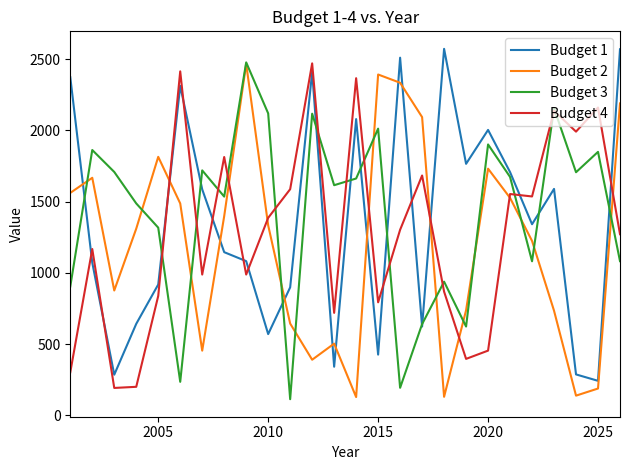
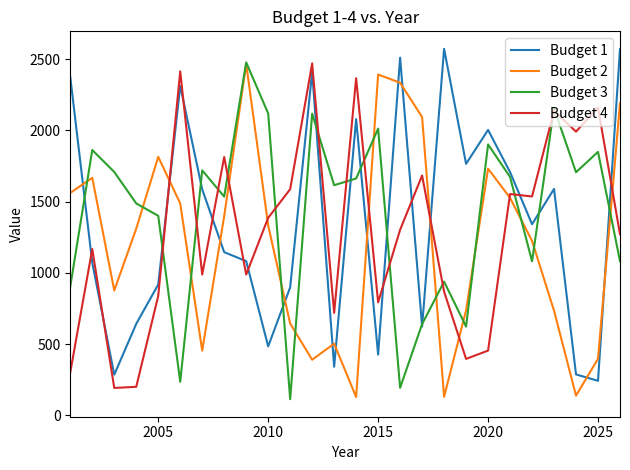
  {
    "Budget 1": {
      "2005": 920,
-     "2010": 570,
+     "2010": 490,
      "2015": 430,
      "2020": 2000,
      "2025": 240
    },
    "Budget 2": {
      "2005": 1820,
      "2010": 1330,
      "2015": 2390,
      "2020": 1730,
-     "2025": 190
+     "2025": 400
    },
    "Budget 3": {
-     "2005": 1320,
+     "2005": 1400,
      "2010": 2120,
      "2015": 2010,
      "2020": 1900,
      "2025": 1850
    },
    "Budget 4": {
      "2005": 840,
      "2010": 1390,
      "2015": 790,
      "2020": 460
    }
  }
